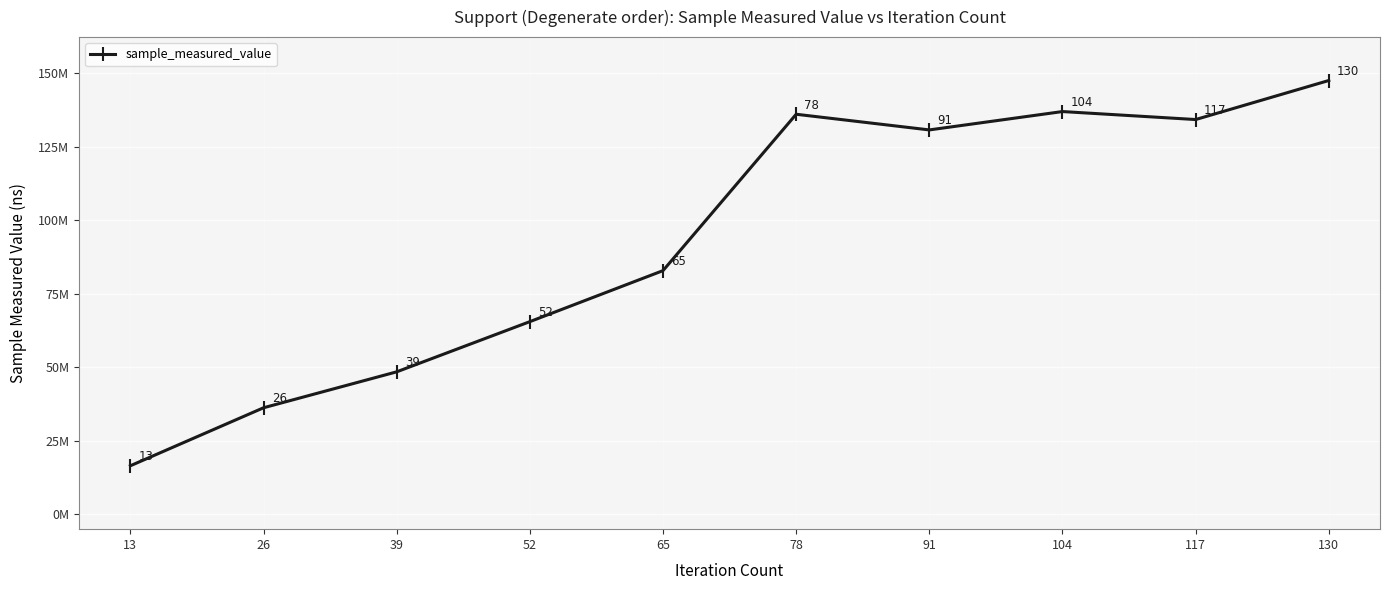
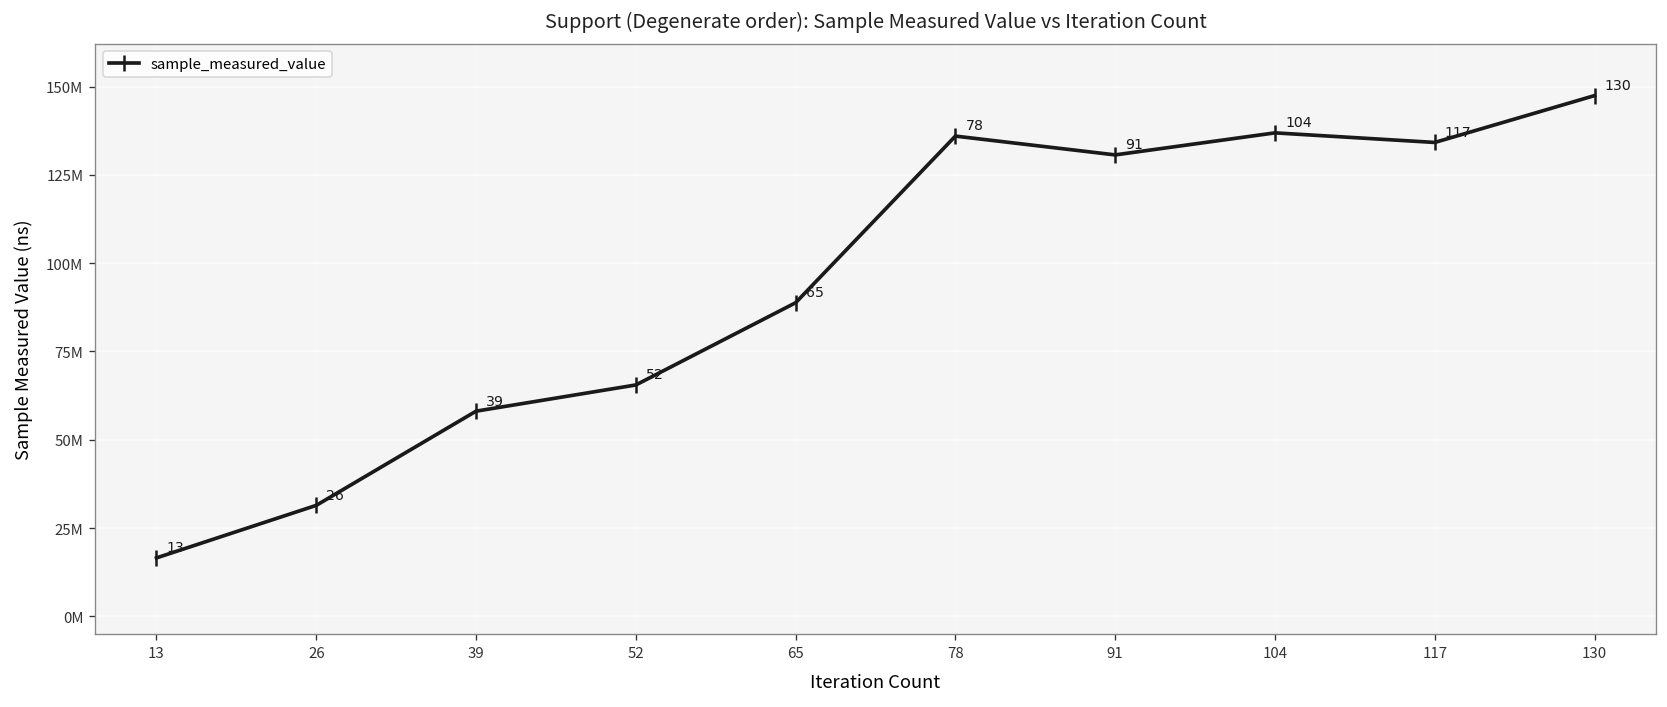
  {
-   "26": 36000000,
-   "39": 48000000,
-   "65": 83000000
+   "26": 31000000,
+   "39": 58000000,
+   "65": 89000000
  }
